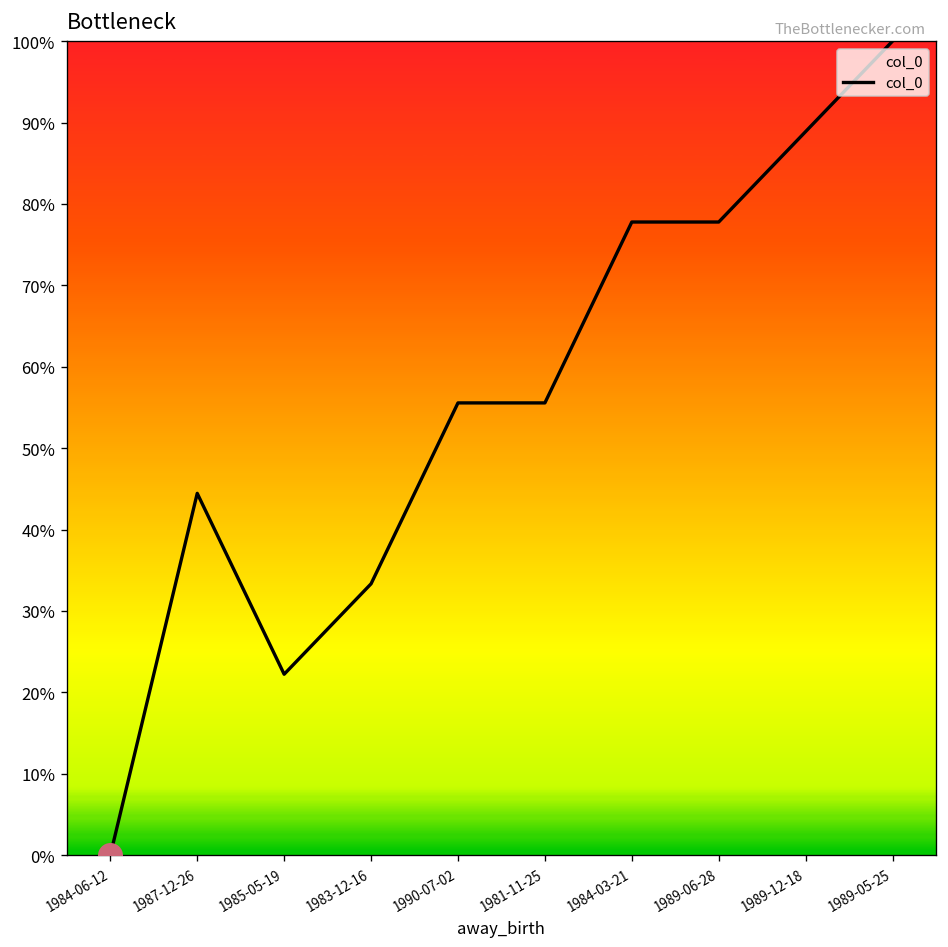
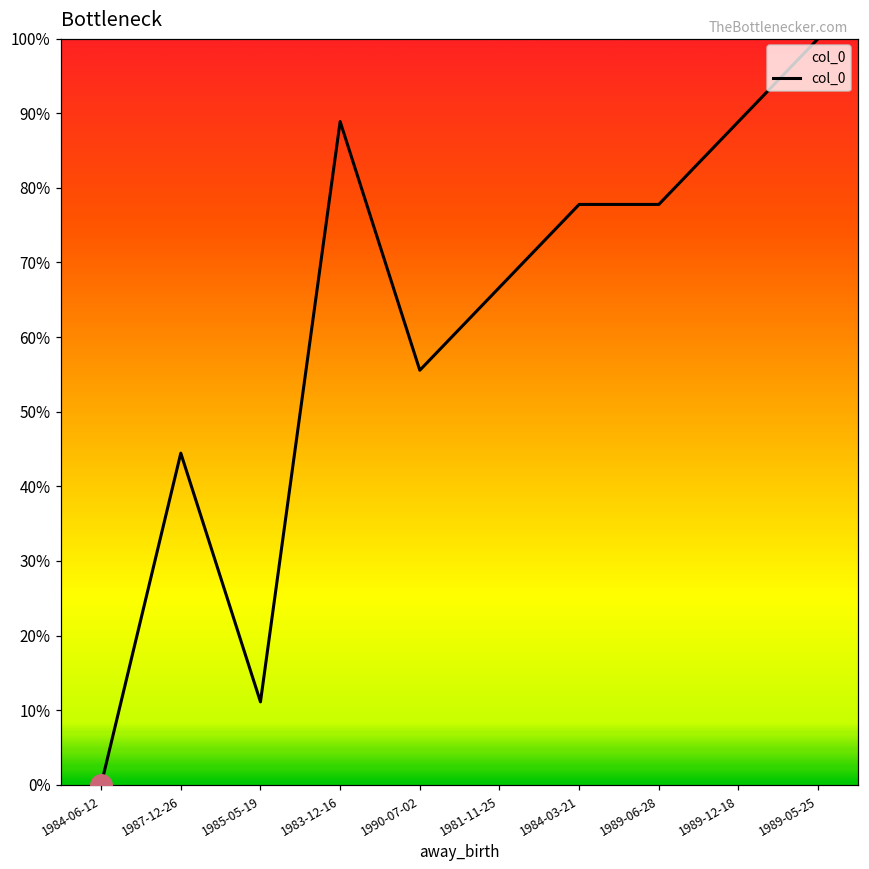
  {
    "col_0": {
      "1987-12-26": "44%",
-     "1985-05-19": "22%",
-     "1983-12-16": "33%",
+     "1985-05-19": "11%",
+     "1983-12-16": "89%",
      "1990-07-02": "56%",
-     "1981-11-25": "56%",
+     "1981-11-25": "67%",
      "1984-03-21": "78%",
      "1989-06-28": "78%",
      "1989-12-18": "89%",
      "1989-05-25": "100%"
    }
  }
